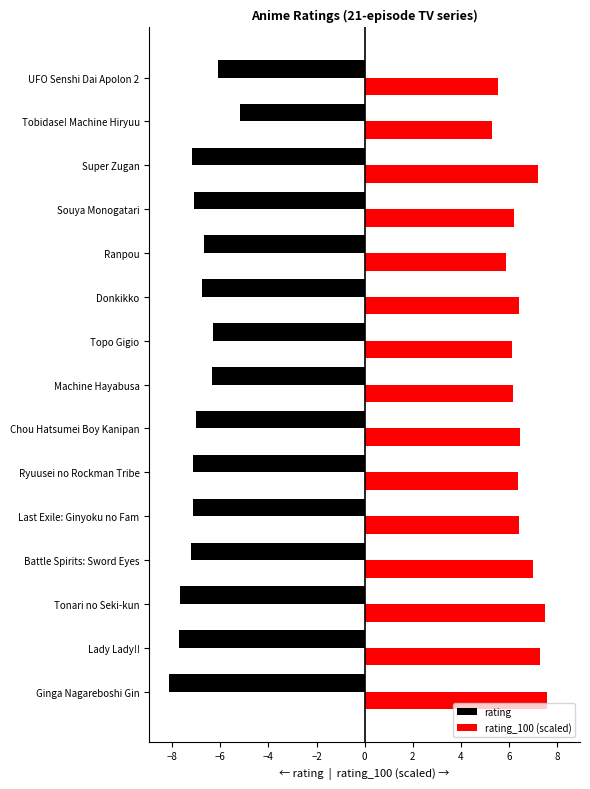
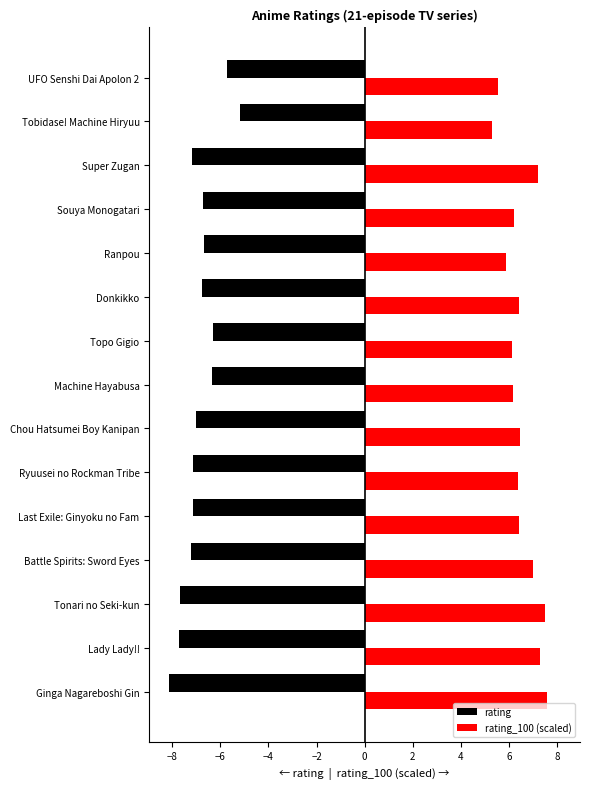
  {
    "rating": {
-     "UFO Senshi Dai Apolon 2": -6.1,
+     "UFO Senshi Dai Apolon 2": -5.7,
      "Tobidase! Machine Hiryuu": -5.2,
      "Super Zugan": -7.2,
-     "Souya Monogatari": -7.1,
+     "Souya Monogatari": -6.7,
      "Ranpou": -6.7,
      "Donkikko": -6.8,
      "Topo Gigio": -6.3,
      "Machine Hayabusa": -6.4,
      "Chou Hatsumei Boy Kanipan": -7.0,
      "Ryuusei no Rockman Tribe": -7.1,
      "Last Exile: Ginyoku no Fam": -7.1,
      "Battle Spirits: Sword Eyes": -7.2,
      "Tonari no Seki-kun": -7.7,
      "Lady Lady!!": -7.7,
      "Ginga Nagareboshi Gin": -8.1
    },
    "rating_100 (scaled)": {
      "UFO Senshi Dai Apolon 2": 5.5,
      "Tobidase! Machine Hiryuu": 5.3,
      "Super Zugan": 7.2,
      "Souya Monogatari": 6.2,
      "Ranpou": 5.9,
      "Donkikko": 6.4,
      "Topo Gigio": 6.1,
      "Machine Hayabusa": 6.1,
      "Chou Hatsumei Boy Kanipan": 6.5,
      "Ryuusei no Rockman Tribe": 6.4,
      "Last Exile: Ginyoku no Fam": 6.4,
      "Battle Spirits: Sword Eyes": 7.0,
      "Tonari no Seki-kun": 7.5,
      "Lady Lady!!": 7.3,
      "Ginga Nagareboshi Gin": 7.6
    }
  }
